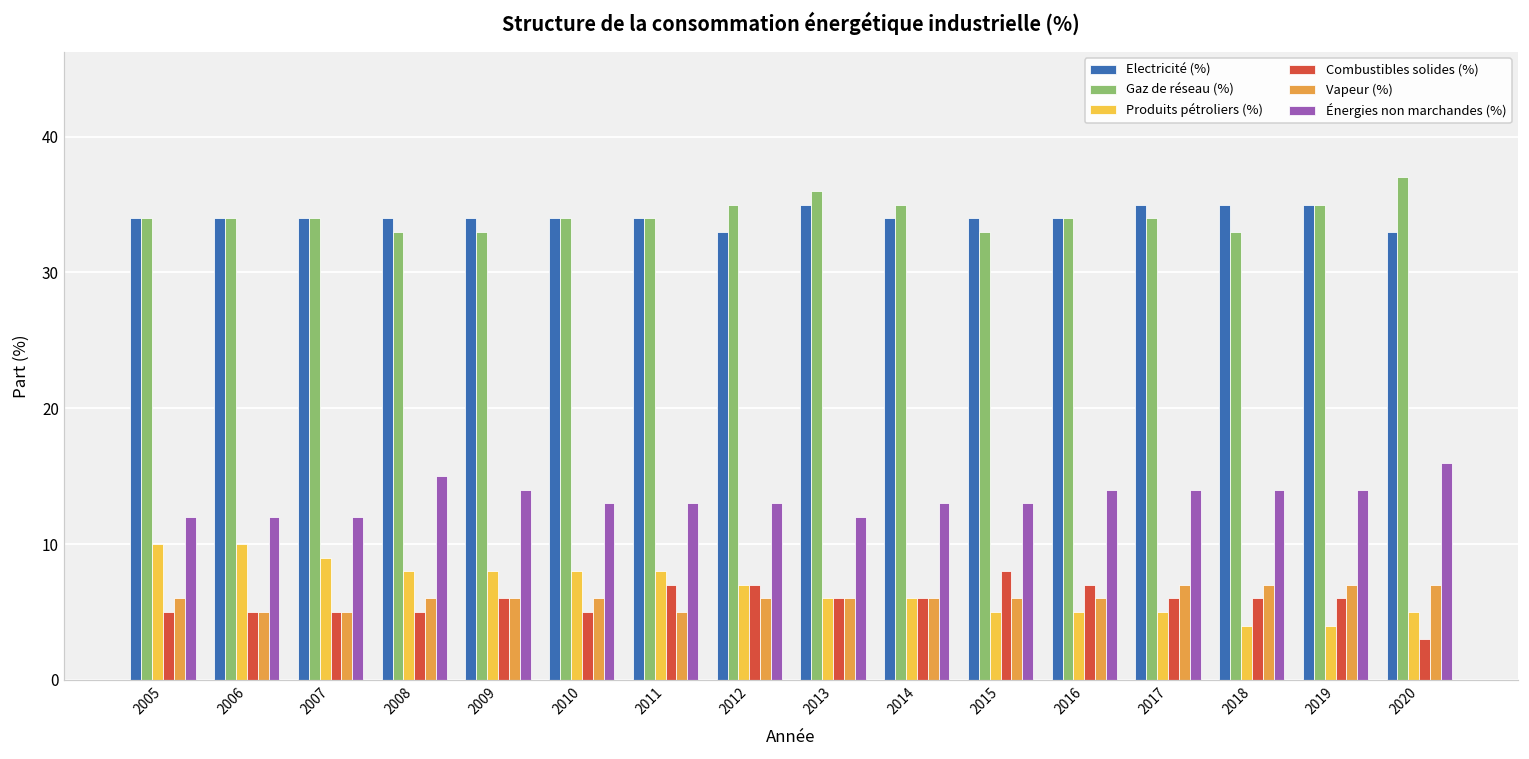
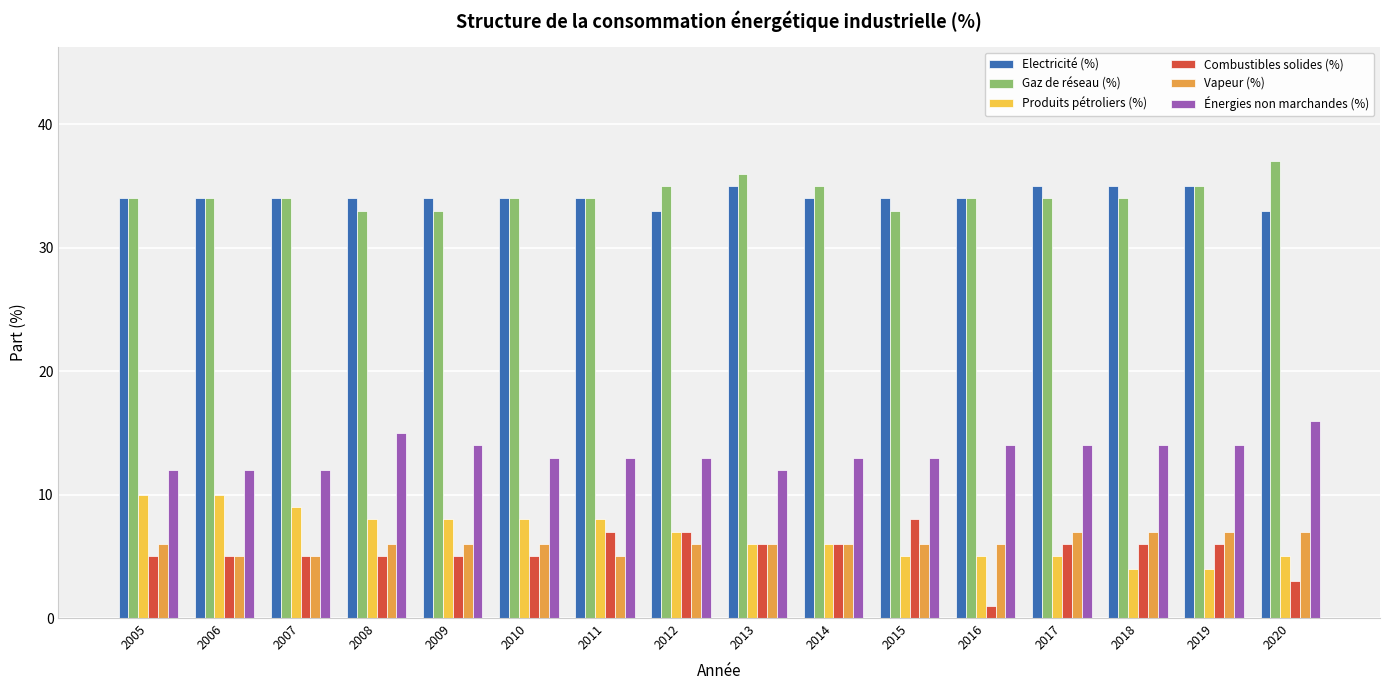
  {
    "Electricité (%)": {
      "2005": 34,
      "2006": 34,
      "2007": 34,
      "2008": 34,
      "2009": 34,
      "2010": 34,
      "2011": 34,
      "2012": 33,
      "2013": 35,
      "2014": 34,
      "2015": 34,
      "2016": 34,
      "2017": 35,
      "2018": 35,
      "2019": 35,
      "2020": 33
    },
    "Gaz de réseau (%)": {
      "2005": 34,
      "2006": 34,
      "2007": 34,
      "2008": 33,
      "2009": 33,
      "2010": 34,
      "2011": 34,
      "2012": 35,
      "2013": 36,
      "2014": 35,
      "2015": 33,
      "2016": 34,
      "2017": 34,
-     "2018": 33,
+     "2018": 34,
      "2019": 35,
      "2020": 37
    },
    "Combustibles solides (%)": {
      "2005": 5,
      "2006": 5,
      "2007": 5,
      "2008": 5,
-     "2009": 6,
+     "2009": 5,
      "2010": 5,
      "2011": 7,
      "2012": 7,
      "2013": 6,
      "2014": 6,
      "2015": 8,
-     "2016": 7,
+     "2016": 1,
      "2017": 6,
      "2018": 6,
      "2019": 6,
      "2020": 3
    },
    "Énergies non marchandes (%)": {
      "2005": 12,
      "2006": 12,
      "2007": 12,
      "2008": 15,
      "2009": 14,
      "2010": 13,
      "2011": 13,
      "2012": 13,
      "2013": 12,
      "2014": 13,
      "2015": 13,
      "2016": 14,
      "2017": 14,
      "2018": 14,
      "2019": 14,
      "2020": 16
    }
  }
